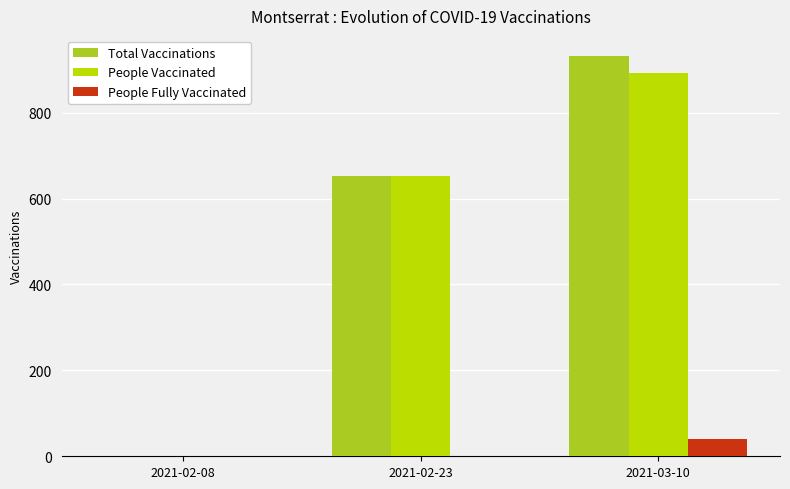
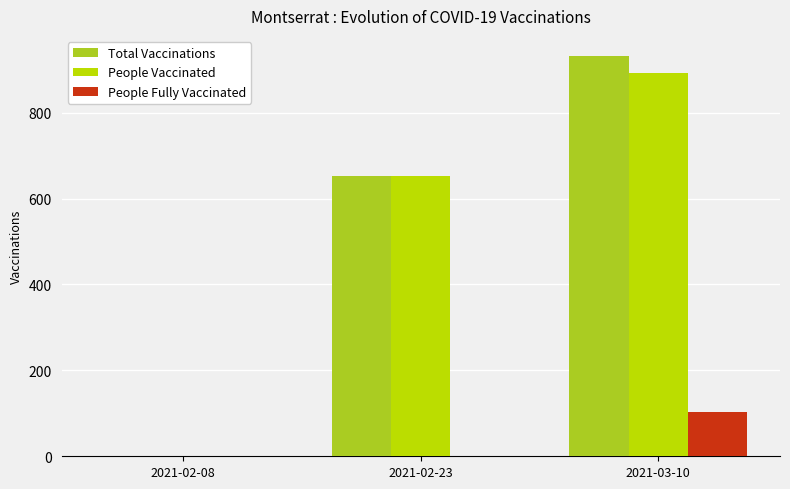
  {
    "People Fully Vaccinated": {
      "2021-02-08": 0,
      "2021-02-23": 0,
-     "2021-03-10": 40
+     "2021-03-10": 100
    }
  }
